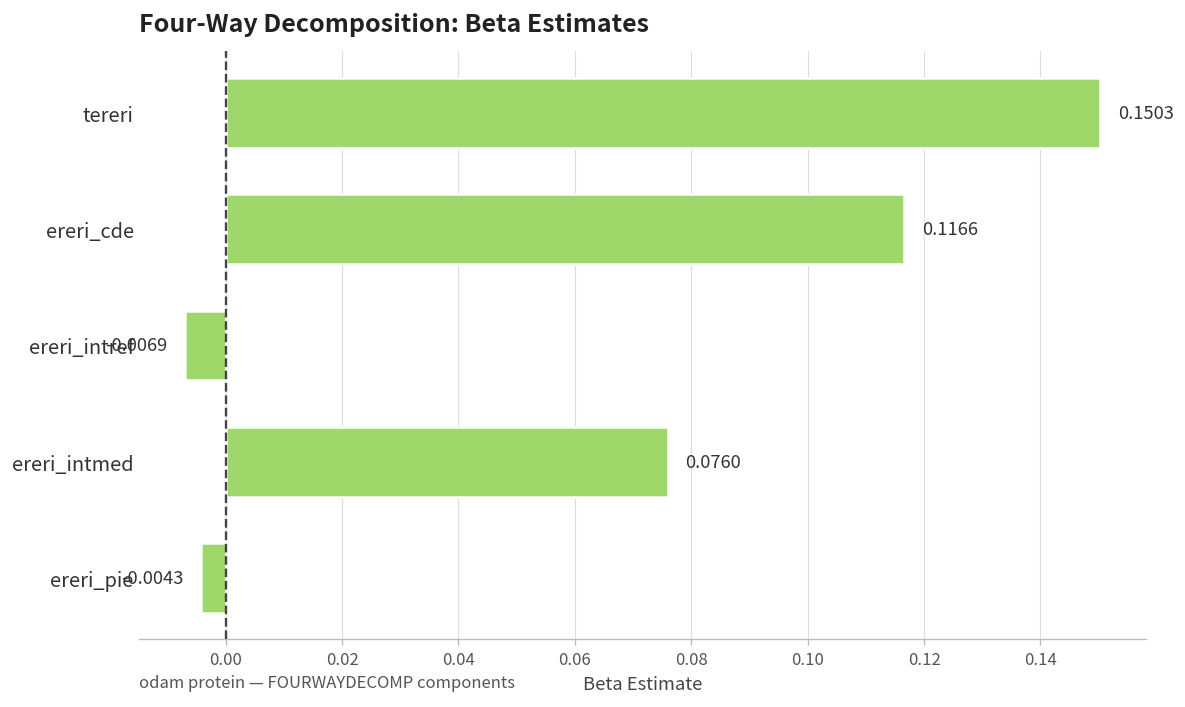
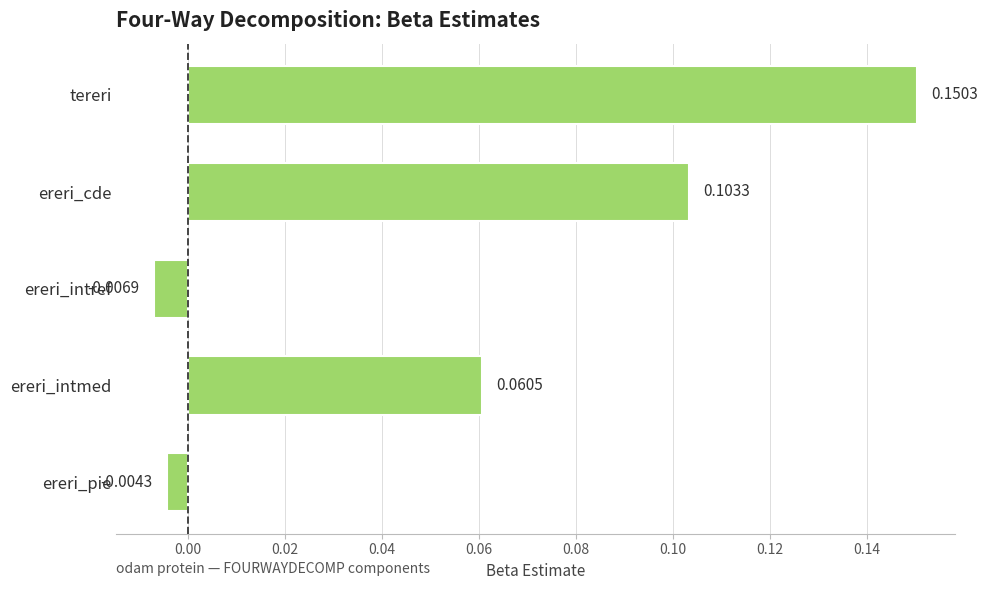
  {
    "tereri": 0.1503,
-   "ereri_cde": 0.1166,
+   "ereri_cde": 0.1033,
    "ereri_intref": -0.0069,
-   "ereri_intmed": 0.0760,
+   "ereri_intmed": 0.0605,
    "ereri_pie": -0.0043
  }
